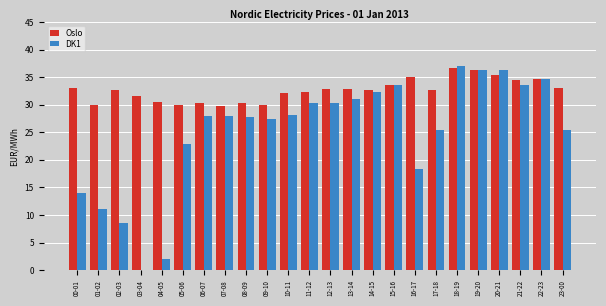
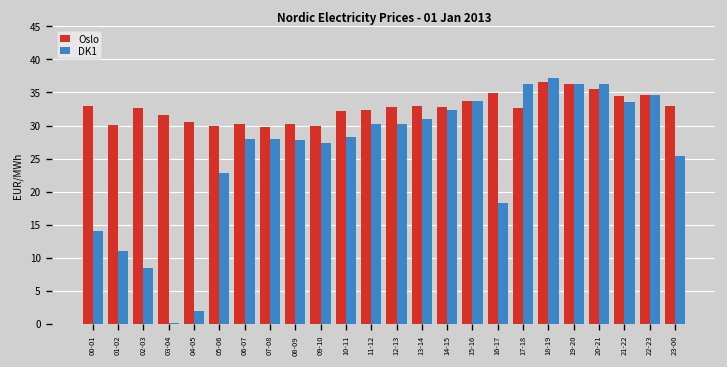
  {
    "Oslo": {
      "00-01": 33,
      "01-02": 30,
      "02-03": 33,
      "03-04": 32,
      "04-05": 31,
      "05-06": 30,
      "06-07": 30,
      "07-08": 30,
      "08-09": 30,
      "09-10": 30,
      "10-11": 32,
      "11-12": 32,
      "12-13": 33,
      "13-14": 33,
      "14-15": 33,
      "15-16": 34,
      "16-17": 35,
      "17-18": 33,
      "18-19": 37,
      "19-20": 36,
      "20-21": 35,
      "21-22": 34,
      "22-23": 35,
      "23-00": 33
    },
    "DK1": {
      "00-01": 14,
      "01-02": 11,
      "02-03": 9,
      "04-05": 2,
      "05-06": 23,
      "06-07": 28,
      "07-08": 28,
      "08-09": 28,
      "09-10": 27,
      "10-11": 28,
      "11-12": 30,
      "12-13": 30,
      "13-14": 31,
      "14-15": 32,
      "15-16": 34,
      "16-17": 18,
-     "17-18": 25,
+     "17-18": 36,
      "18-19": 37,
      "19-20": 36,
      "20-21": 36,
      "21-22": 34,
      "22-23": 35,
      "23-00": 25
    }
  }
